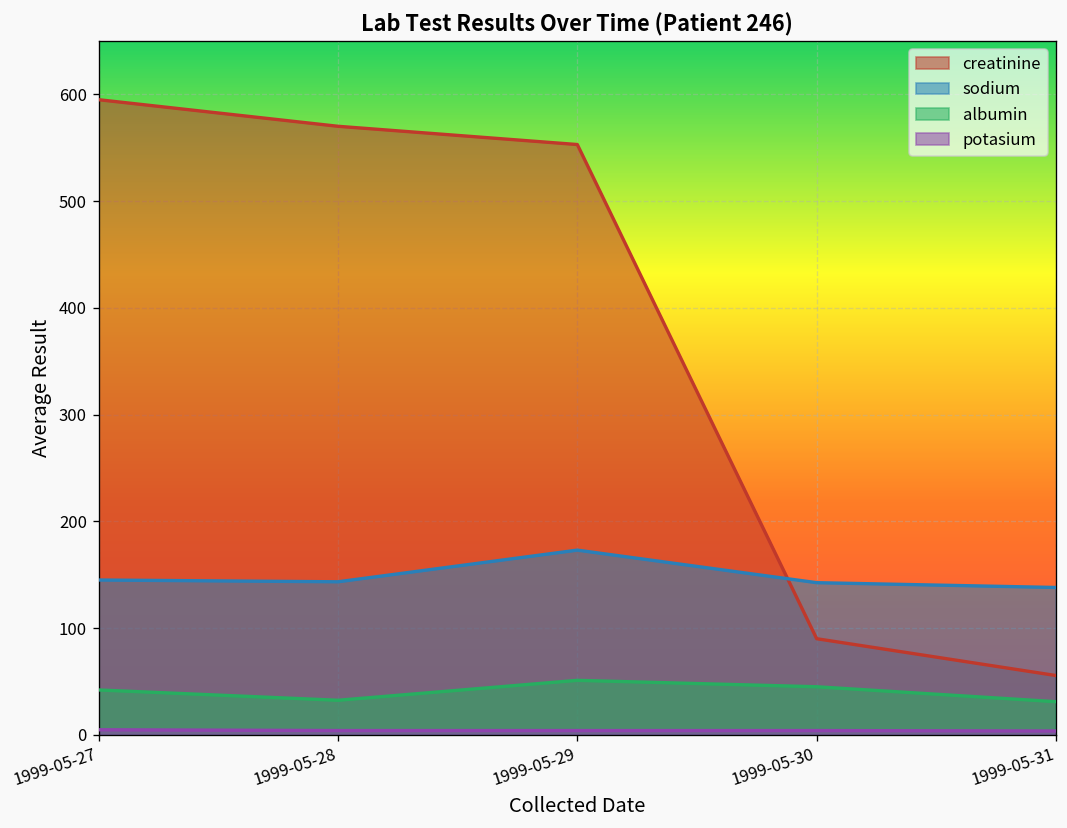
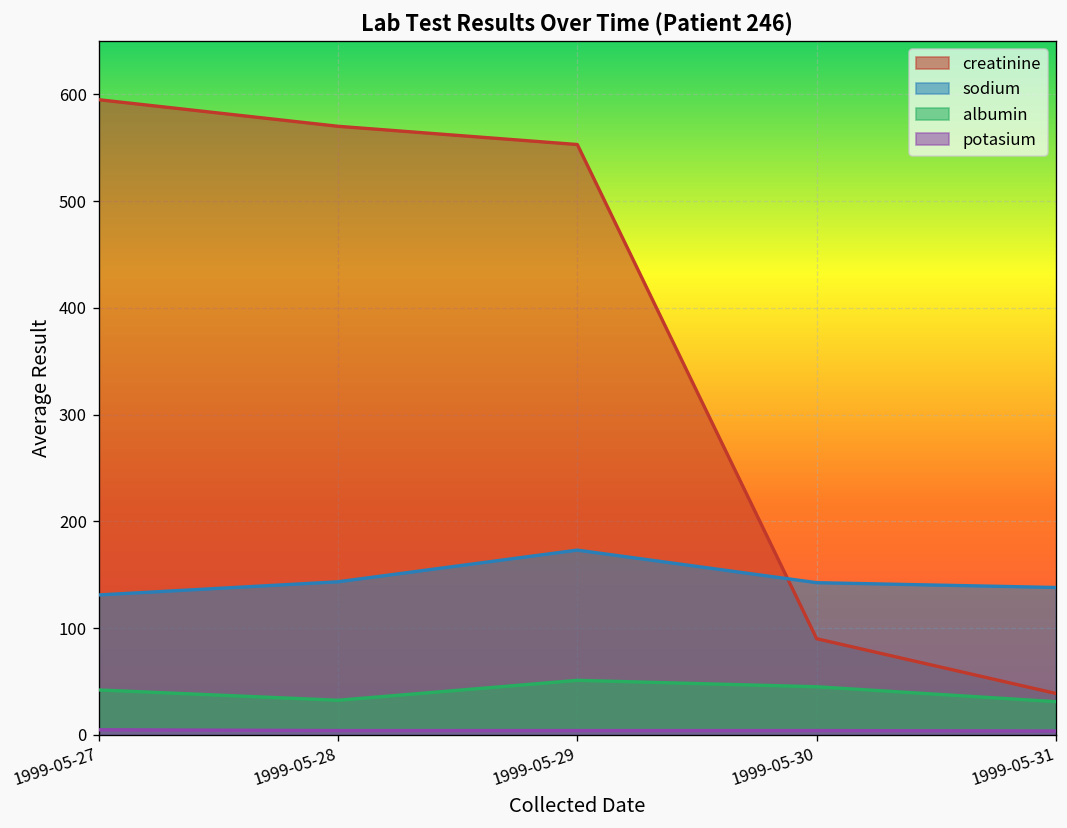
  {
    "creatinine": {
      "1999-05-27": 600,
      "1999-05-28": 570,
      "1999-05-29": 550,
      "1999-05-30": 90,
-     "1999-05-31": 60
+     "1999-05-31": 40
    },
    "sodium": {
-     "1999-05-27": 150,
+     "1999-05-27": 130,
      "1999-05-28": 140,
      "1999-05-29": 170,
      "1999-05-30": 140,
      "1999-05-31": 140
    },
    "albumin": {
      "1999-05-27": 40,
      "1999-05-28": 30,
      "1999-05-29": 50,
      "1999-05-30": 50,
      "1999-05-31": 30
    },
    "potasium": {
      "1999-05-27": 0,
      "1999-05-28": 0,
      "1999-05-29": 0,
      "1999-05-30": 0,
      "1999-05-31": 0
    }
  }
